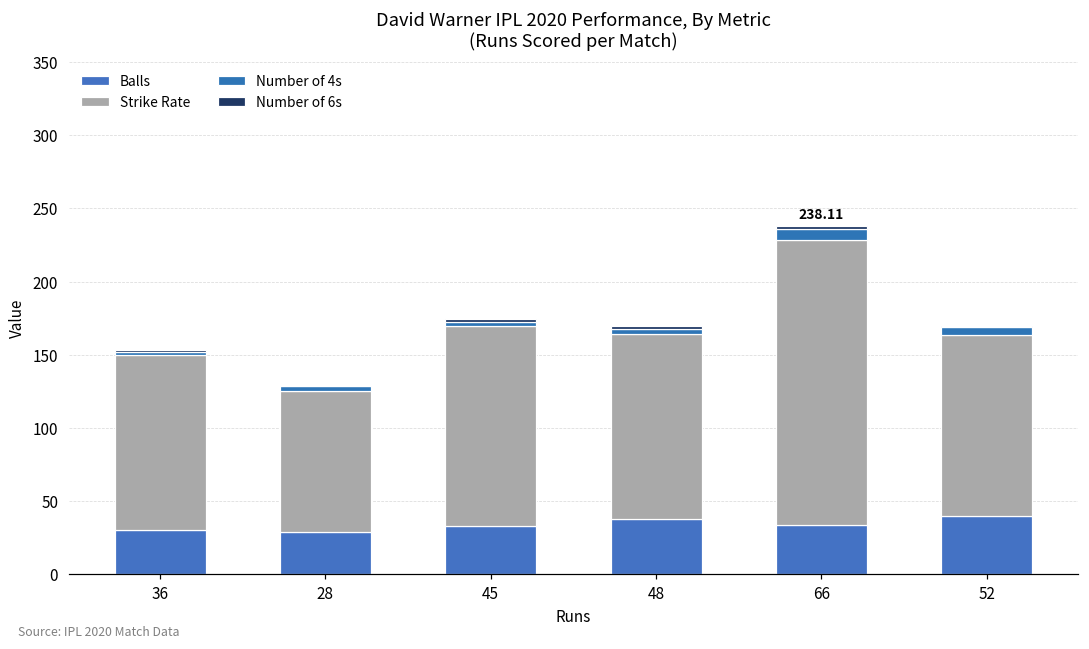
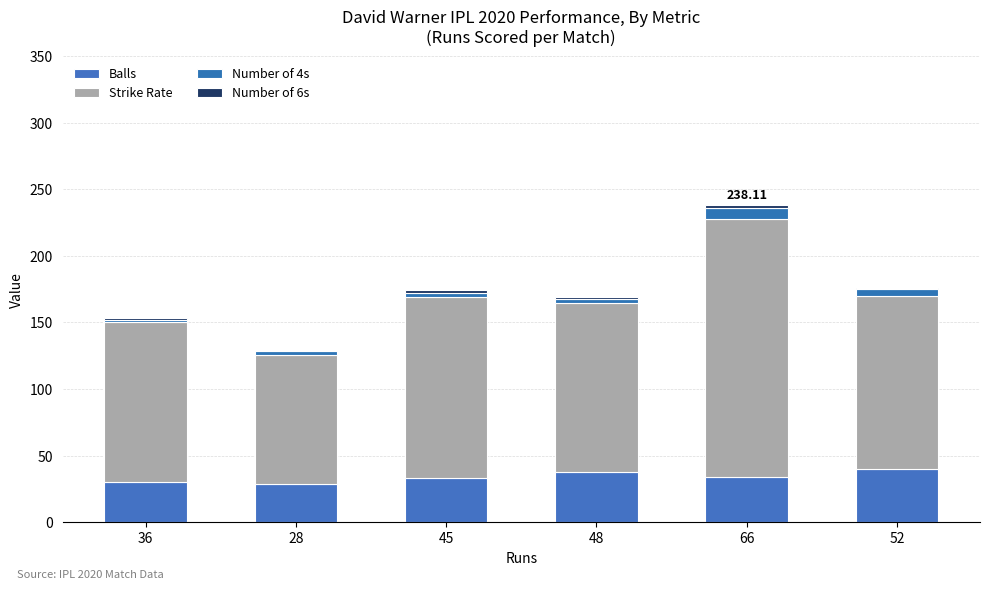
  {
    "Strike Rate": {
      "36": 120,
      "28": 97,
      "45": 136,
      "48": 126,
      "66": 194,
-     "52": 124
+     "52": 130
    },
    "Number of 6s": {
      "28": 0,
      "45": 2,
      "48": 2
    }
  }
